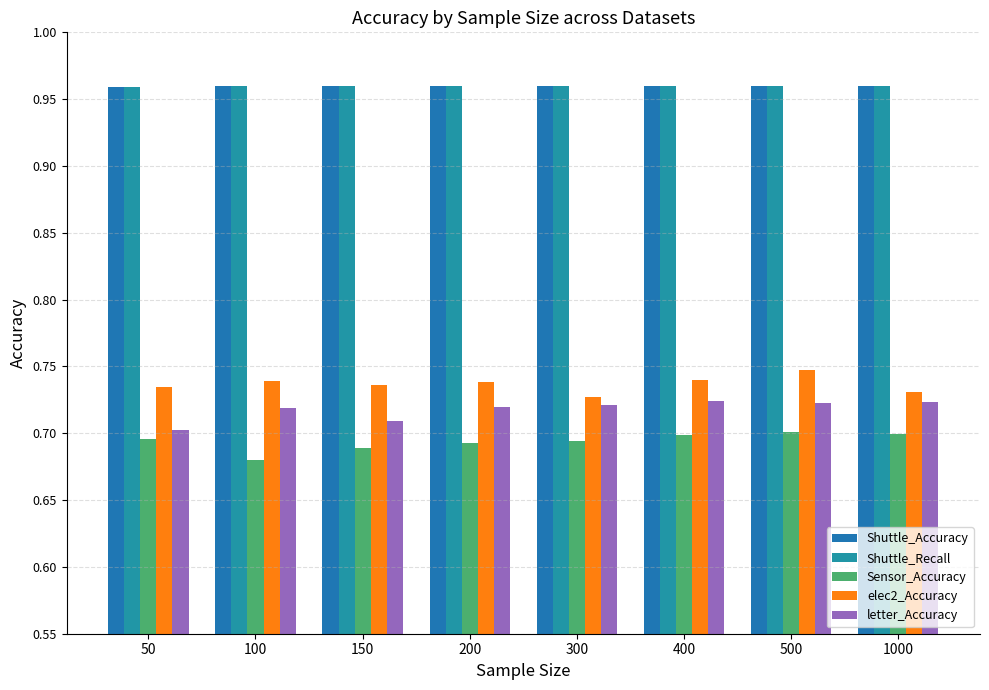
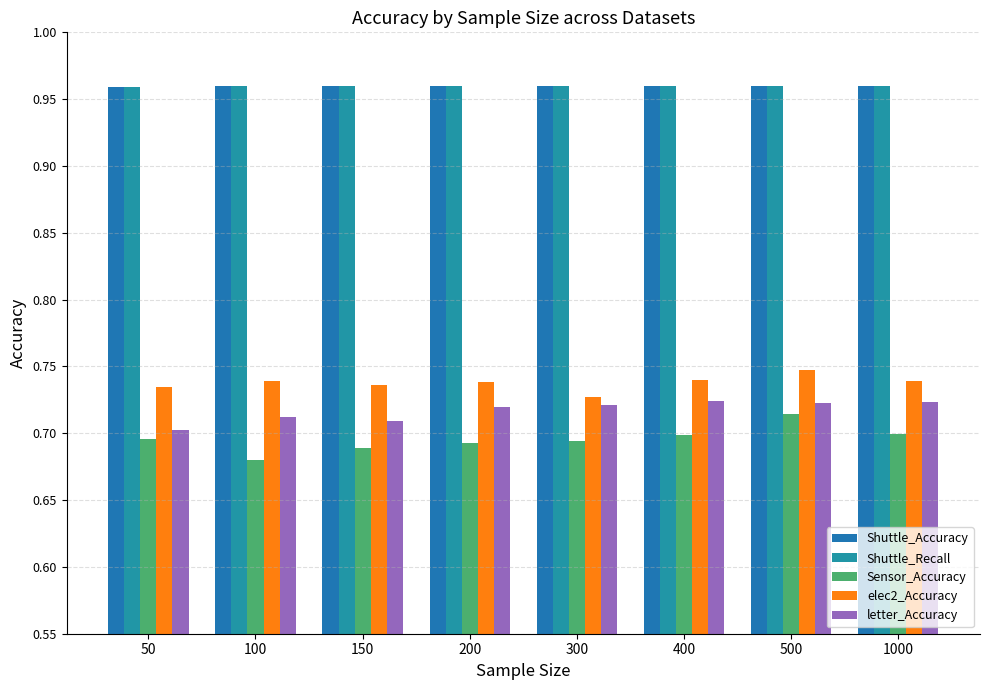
  {
    "Sensor_Accuracy": {
      "50": 0.696,
      "100": 0.680,
      "150": 0.689,
      "200": 0.692,
      "300": 0.694,
      "400": 0.699,
-     "500": 0.701,
+     "500": 0.714,
      "1000": 0.700
    },
    "elec2_Accuracy": {
      "50": 0.735,
      "100": 0.739,
      "150": 0.736,
      "200": 0.738,
      "300": 0.727,
      "400": 0.740,
      "500": 0.747,
-     "1000": 0.731
+     "1000": 0.739
    },
    "letter_Accuracy": {
      "50": 0.702,
-     "100": 0.719,
+     "100": 0.712,
      "150": 0.709,
      "200": 0.720,
      "300": 0.721,
      "400": 0.724,
      "500": 0.723,
      "1000": 0.723
    }
  }
